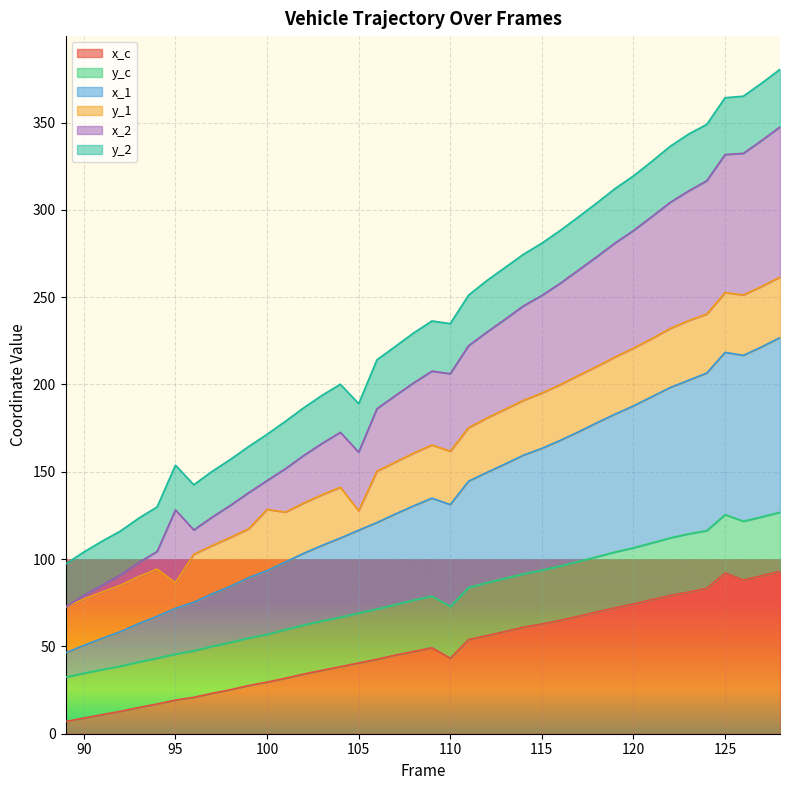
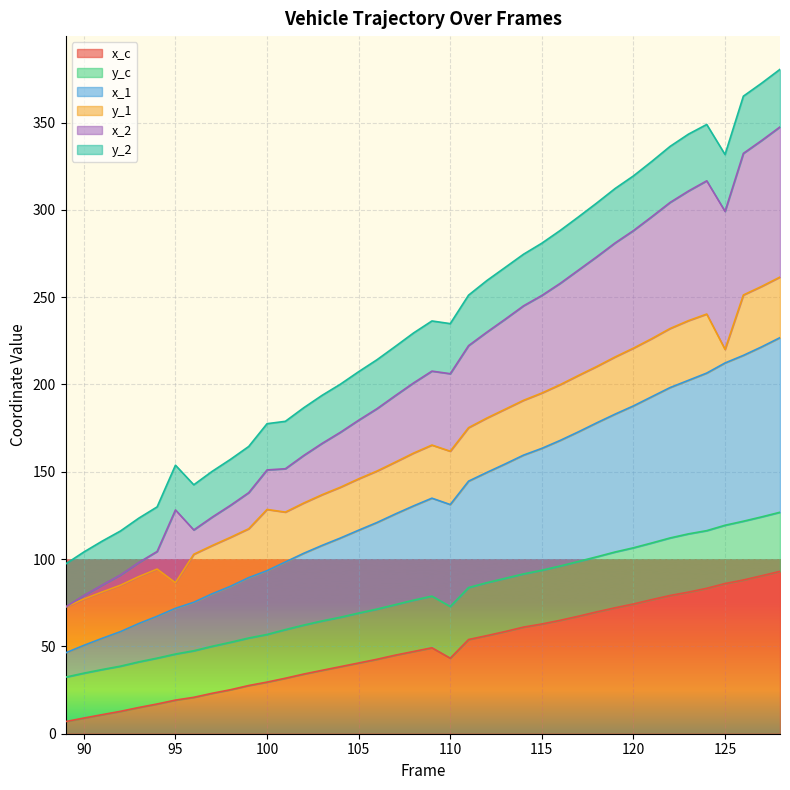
  {
    "x_c": {
      "90": 9,
      "95": 19,
      "100": 30,
      "105": 41,
      "110": 43,
      "115": 63,
      "120": 74,
-     "125": 92
+     "125": 86
    },
    "y_1": {
      "90": 27,
      "95": 15,
      "100": 35,
-     "105": 11,
+     "105": 29,
      "110": 31,
      "115": 32,
      "120": 33,
-     "125": 34
+     "125": 8
    },
    "x_2": {
      "90": 2,
      "95": 42,
-     "100": 17,
+     "100": 23,
      "105": 34,
      "110": 44,
      "115": 56,
      "120": 67,
      "125": 79
    }
  }
